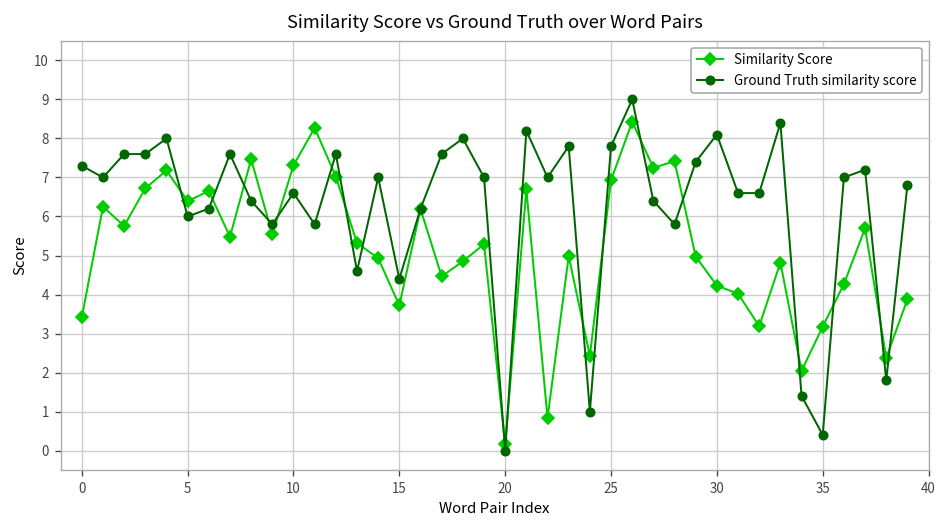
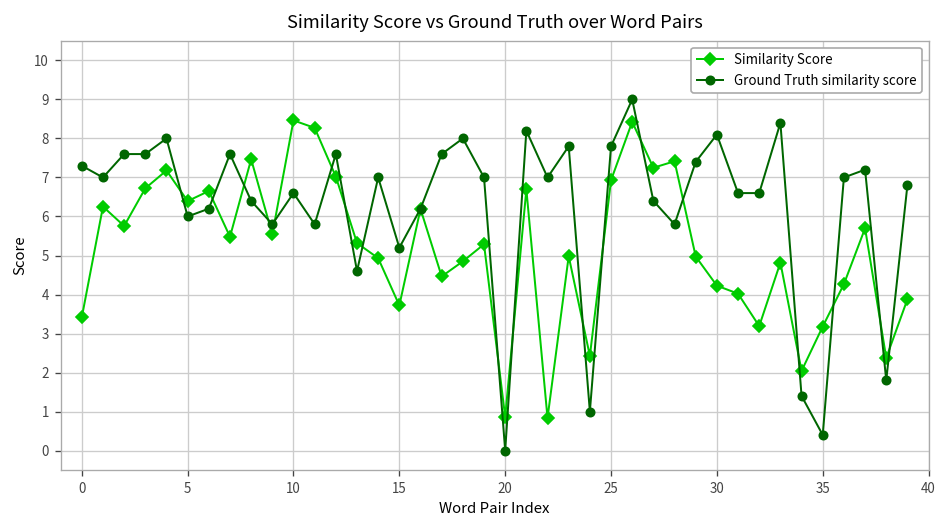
  {
    "Similarity Score": {
      "0": 3.4,
      "5": 6.4,
-     "10": 7.3,
+     "10": 8.5,
      "15": 3.7,
-     "20": 0.2,
+     "20": 0.9,
      "25": 6.9,
      "30": 4.2,
      "35": 3.2
    },
    "Ground Truth similarity score": {
      "0": 7.3,
      "5": 6.0,
      "10": 6.6,
-     "15": 4.4,
+     "15": 5.2,
      "20": 0.0,
      "25": 7.8,
      "30": 8.1,
      "35": 0.4
    }
  }
